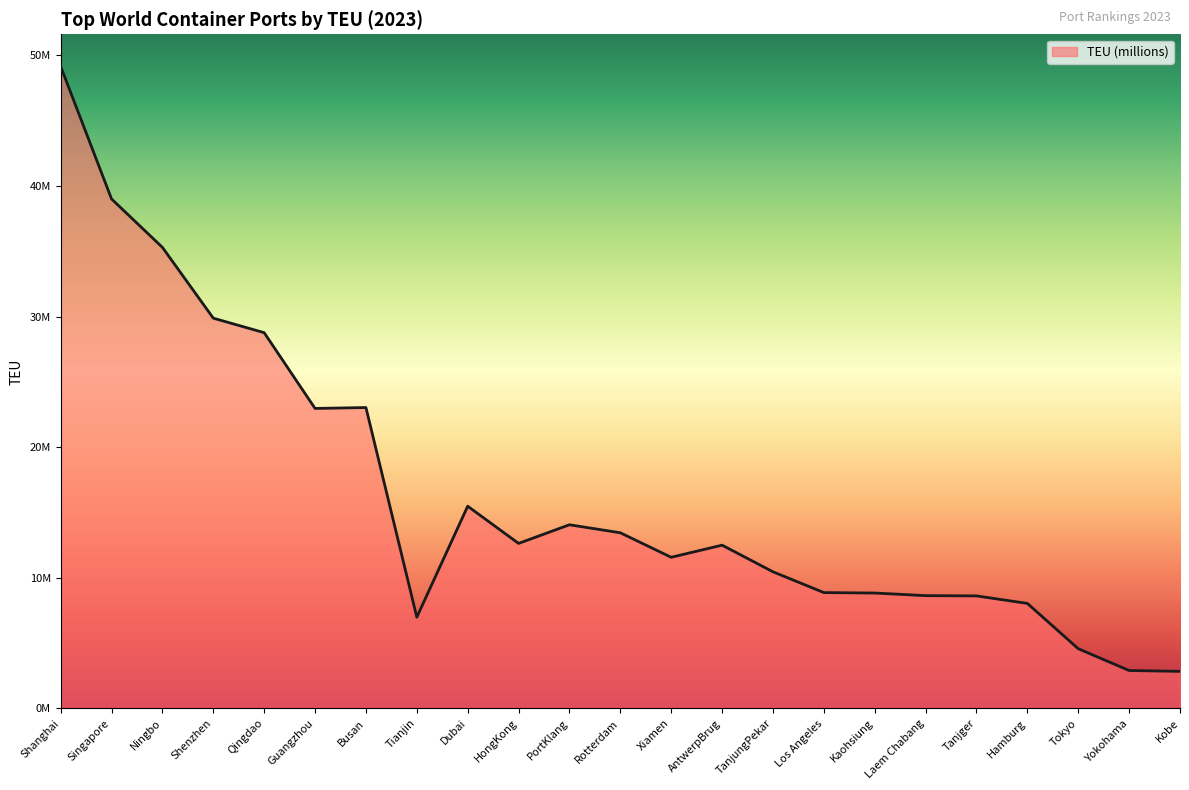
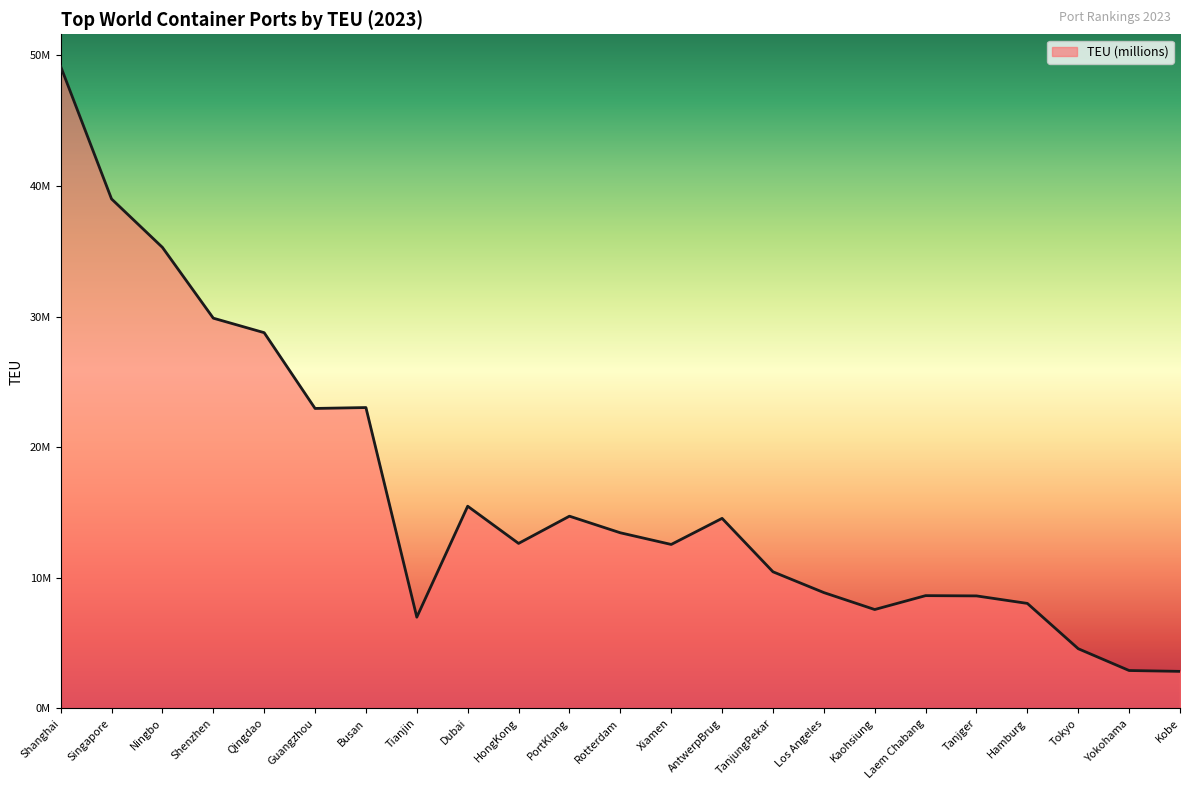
  {
    "Shanghai": 49200000,
    "Singapore": 39000000,
    "Ningbo": 35300000,
    "Shenzhen": 29900000,
    "Qingdao": 28800000,
    "Guangzhou": 23000000,
    "Busan": 23000000,
    "Tianjin": 7000000,
    "Dubai": 15500000,
    "HongKong": 12600000,
-   "PortKlang": 14100000,
+   "PortKlang": 14700000,
    "Rotterdam": 13400000,
-   "Xiamen": 11600000,
-   "AntwerpBrug": 12500000,
+   "Xiamen": 12600000,
+   "AntwerpBrug": 14600000,
    "TanjungPekar": 10500000,
    "Los Angeles": 8900000,
-   "Kaohsiung": 8800000,
+   "Kaohsiung": 7600000,
    "Laem Chabang": 8600000,
    "Tanjger": 8600000,
    "Hamburg": 8000000,
    "Tokyo": 4600000,
    "Yokohama": 2900000,
    "Kobe": 2800000
  }
